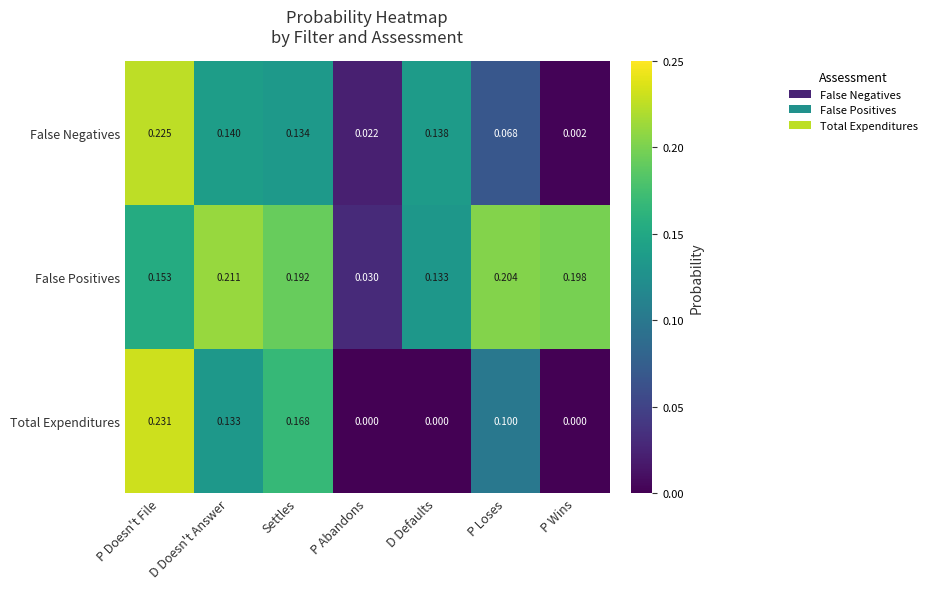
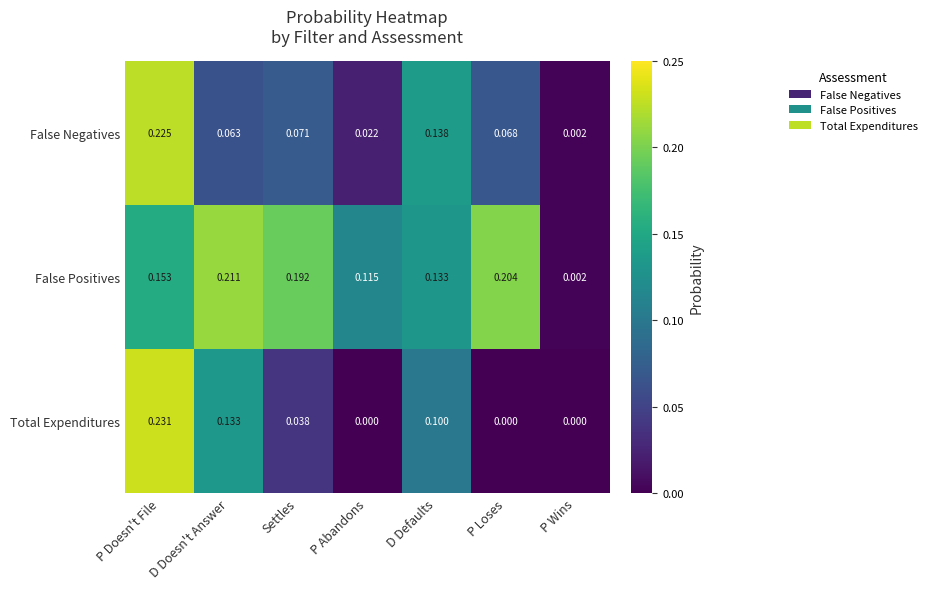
  {
    "False Negatives": {
      "P Doesn't File": 0.225,
-     "D Doesn't Answer": 0.140,
-     "Settles": 0.134,
+     "D Doesn't Answer": 0.063,
+     "Settles": 0.071,
      "P Abandons": 0.022,
      "D Defaults": 0.138,
      "P Loses": 0.068,
      "P Wins": 0.002
    },
    "False Positives": {
      "P Doesn't File": 0.153,
      "D Doesn't Answer": 0.211,
      "Settles": 0.192,
-     "P Abandons": 0.030,
+     "P Abandons": 0.115,
      "D Defaults": 0.133,
      "P Loses": 0.204,
-     "P Wins": 0.198
+     "P Wins": 0.002
    },
    "Total Expenditures": {
      "P Doesn't File": 0.231,
      "D Doesn't Answer": 0.133,
-     "Settles": 0.168,
+     "Settles": 0.038,
      "P Abandons": 0.000,
-     "D Defaults": 0.000,
-     "P Loses": 0.100,
+     "D Defaults": 0.100,
+     "P Loses": 0.000,
      "P Wins": 0.000
    }
  }
